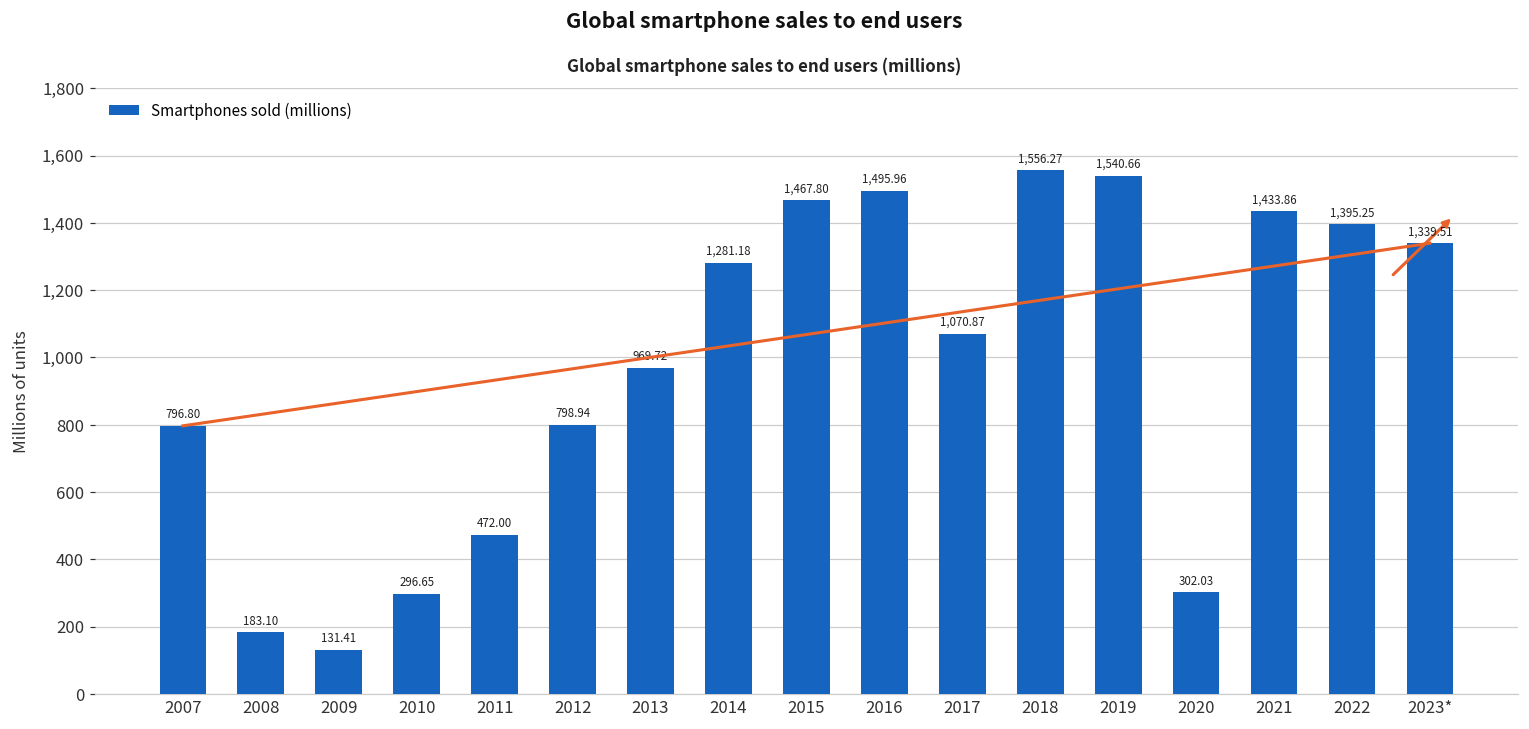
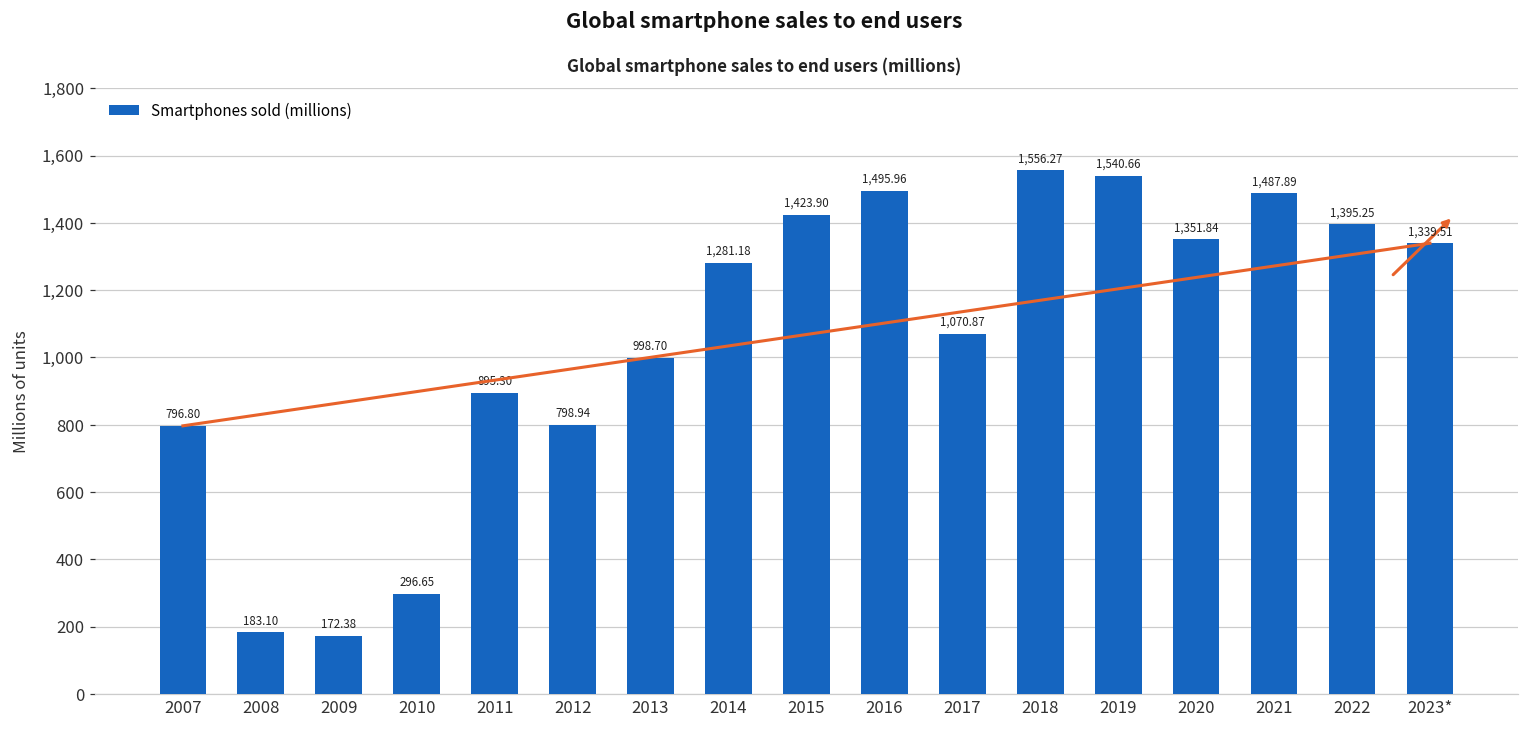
  {
    "Smartphones sold (millions)": {
      "2007": "796.80",
      "2008": "183.10",
-     "2009": "131.41",
+     "2009": "172.38",
      "2010": "296.65",
-     "2011": "472.00",
+     "2011": "895.30",
      "2012": "798.94",
-     "2013": "969.72",
+     "2013": "998.70",
      "2014": "1,281.18",
-     "2015": "1,467.80",
+     "2015": "1,423.90",
      "2016": "1,495.96",
      "2017": "1,070.87",
      "2018": "1,556.27",
      "2019": "1,540.66",
-     "2020": "302.03",
-     "2021": "1,433.86",
+     "2020": "1,351.84",
+     "2021": "1,487.89",
      "2022": "1,395.25",
      "2023*": "1,339.51"
    }
  }
